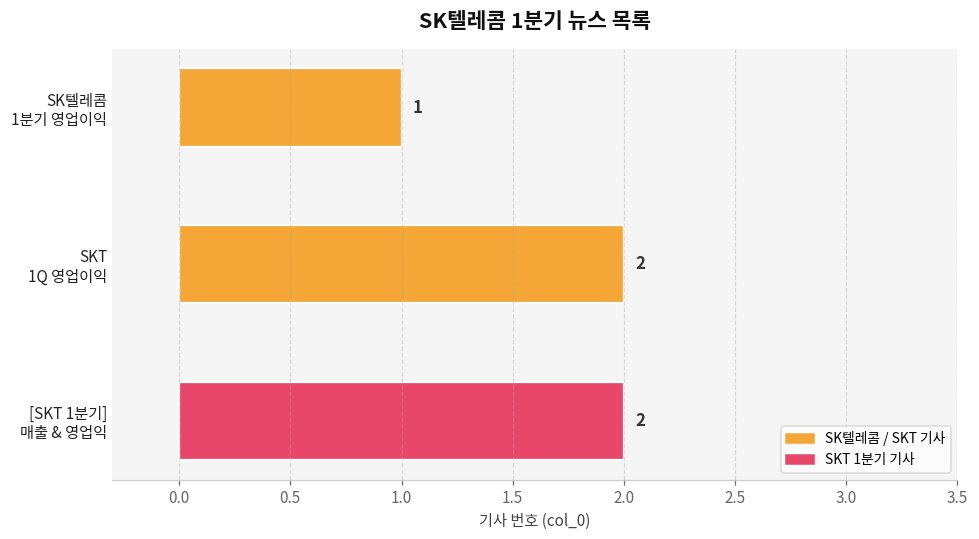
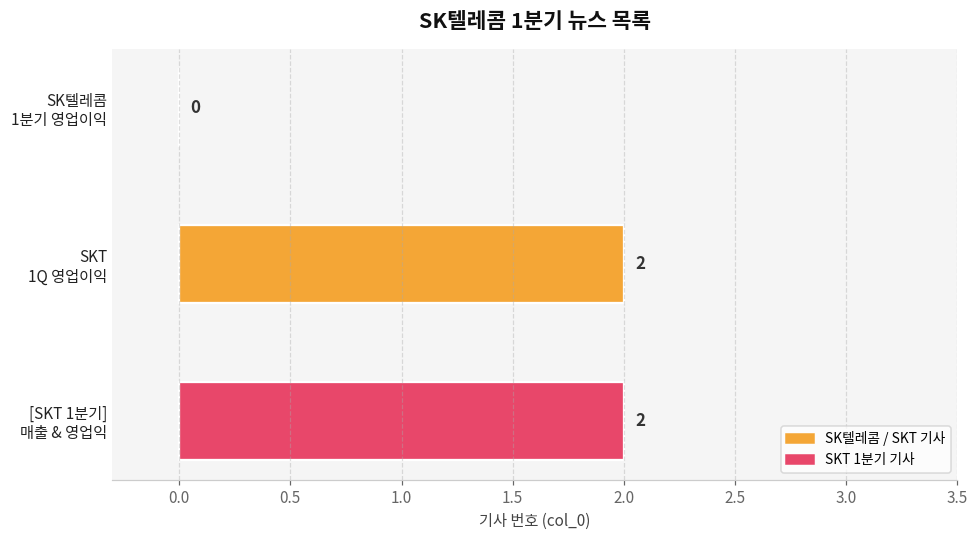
  {
-   "SK텔레콤 1분기 영업이익": 1,
+   "SK텔레콤 1분기 영업이익": 0,
    "SKT 1Q 영업이익": 2,
    "[SKT 1분기] 매출 & 영업익": 2
  }
